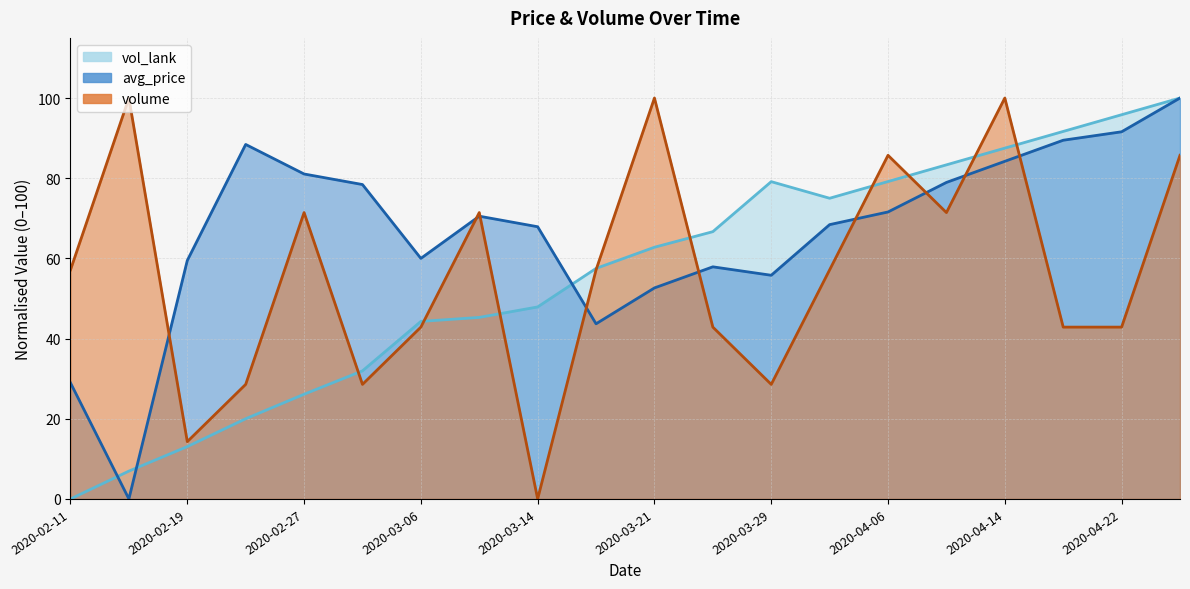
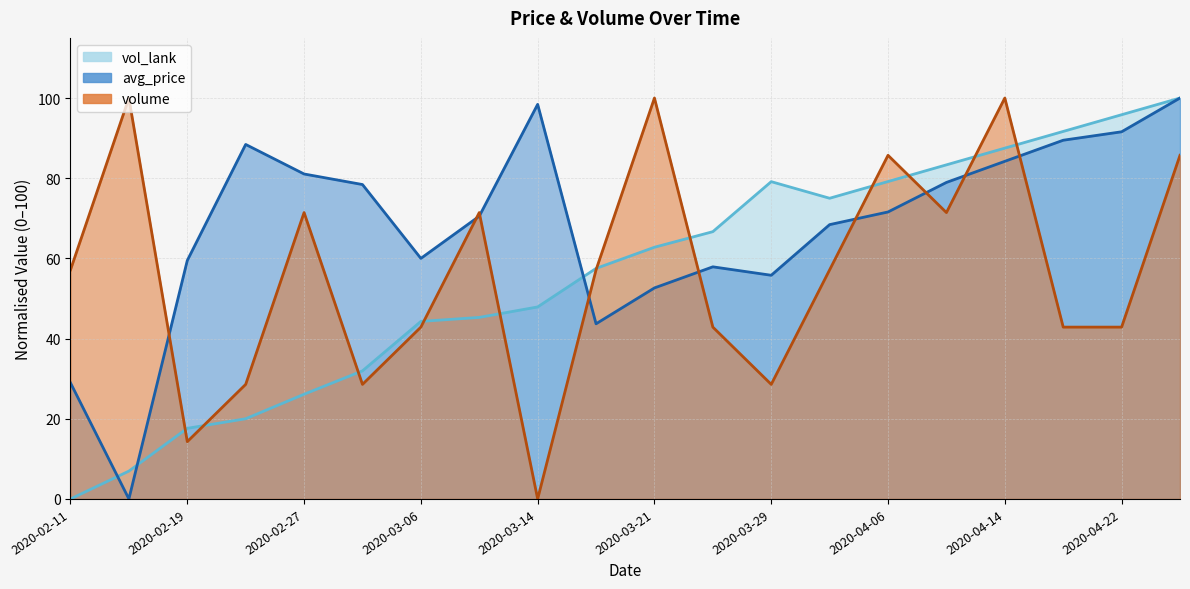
  {
    "vol_lank": {
      "2020-02-11": 0,
-     "2020-02-19": 13,
+     "2020-02-19": 18,
      "2020-02-27": 26,
      "2020-03-06": 44,
      "2020-03-14": 48,
      "2020-03-21": 63,
      "2020-03-29": 79,
      "2020-04-06": 79,
      "2020-04-14": 88,
      "2020-04-22": 96
    },
    "avg_price": {
      "2020-02-11": 29,
      "2020-02-19": 59,
      "2020-02-27": 81,
      "2020-03-06": 60,
-     "2020-03-14": 68,
+     "2020-03-14": 98,
      "2020-03-21": 53,
      "2020-03-29": 56,
      "2020-04-06": 72,
      "2020-04-14": 84,
      "2020-04-22": 92
    },
    "volume": {
      "2020-02-11": 57,
      "2020-02-19": 14,
      "2020-02-27": 71,
      "2020-03-06": 43,
      "2020-03-14": 0,
      "2020-03-21": 100,
      "2020-03-29": 29,
      "2020-04-06": 86,
      "2020-04-14": 100,
      "2020-04-22": 43
    }
  }
